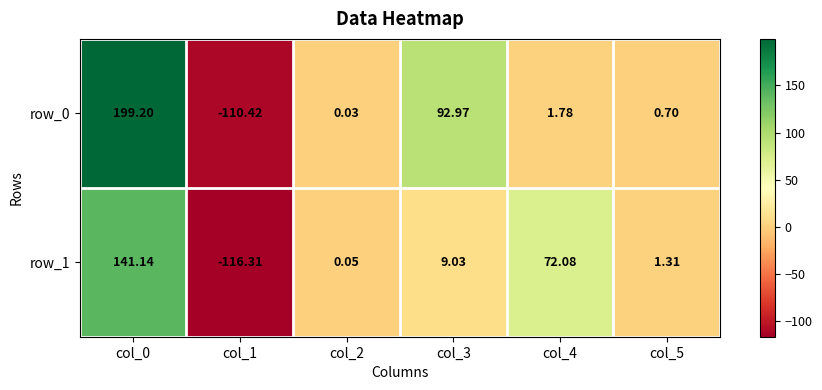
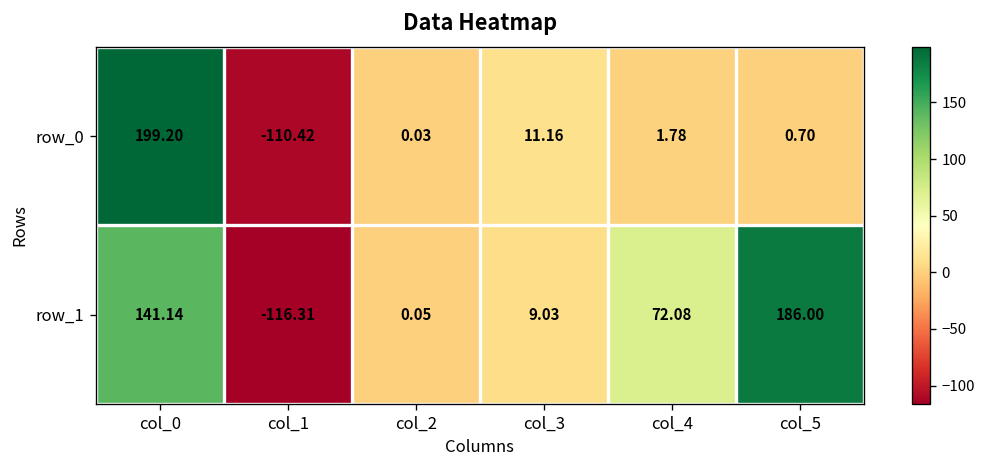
  {
    "row_0": {
      "col_0": 199.20,
      "col_1": -110.42,
      "col_2": 0.03,
-     "col_3": 92.97,
+     "col_3": 11.16,
      "col_4": 1.78,
      "col_5": 0.70
    },
    "row_1": {
      "col_0": 141.14,
      "col_1": -116.31,
      "col_2": 0.05,
      "col_3": 9.03,
      "col_4": 72.08,
-     "col_5": 1.31
+     "col_5": 186.00
    }
  }
